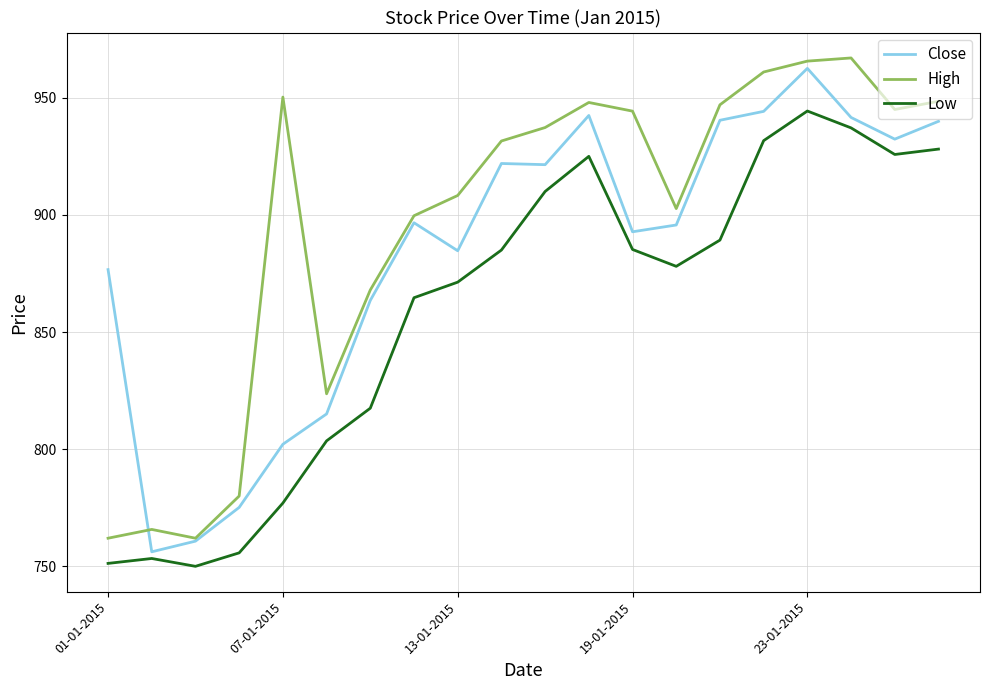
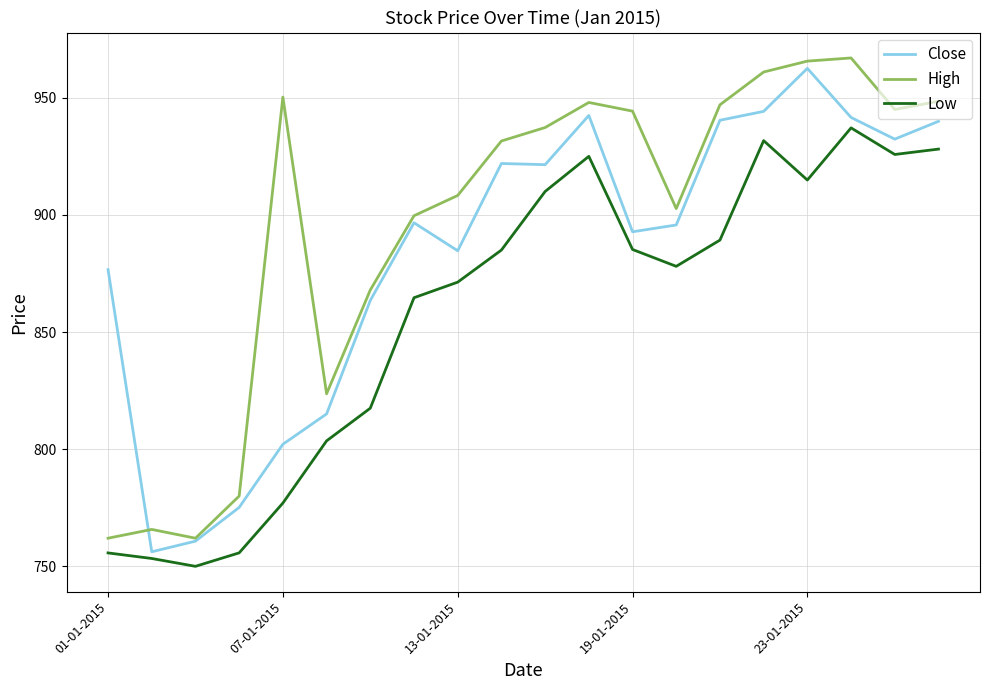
  {
    "Close": {
      "01-01-2015": 877,
      "07-01-2015": 802,
      "13-01-2015": 885,
      "19-01-2015": 893,
      "23-01-2015": 963
    },
    "High": {
      "01-01-2015": 762,
      "07-01-2015": 950,
      "13-01-2015": 908,
      "19-01-2015": 944,
      "23-01-2015": 966
    },
    "Low": {
-     "01-01-2015": 751,
+     "01-01-2015": 756,
      "07-01-2015": 777,
      "13-01-2015": 871,
      "19-01-2015": 885,
-     "23-01-2015": 944
+     "23-01-2015": 915
    }
  }
